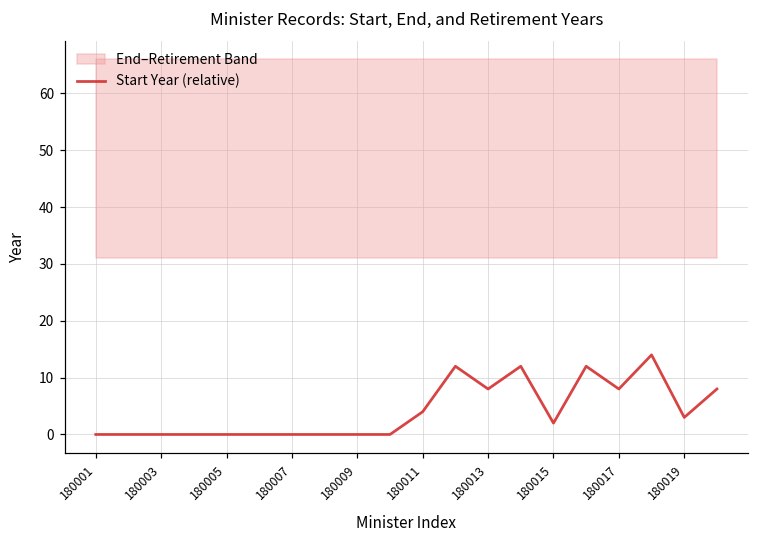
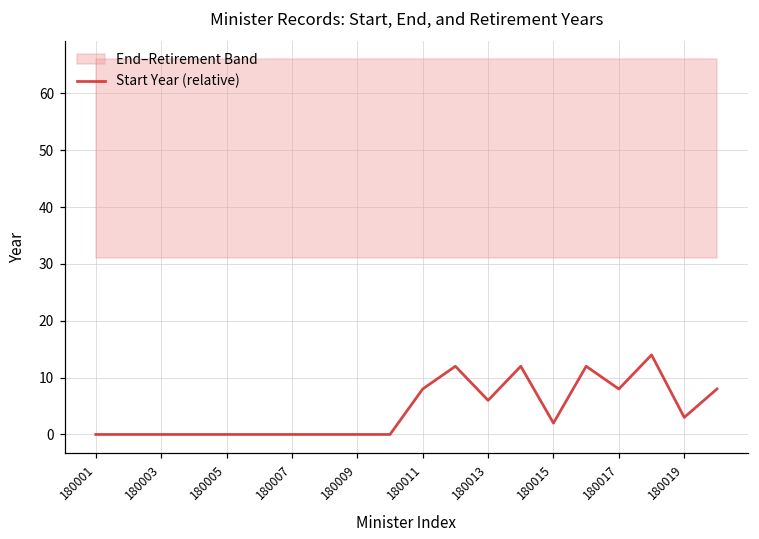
  {
    "Start Year (relative)": {
      "180001": 0,
      "180003": 0,
      "180005": 0,
      "180007": 0,
      "180009": 0,
-     "180011": 4,
-     "180013": 8,
+     "180011": 8,
+     "180013": 6,
      "180015": 2,
      "180017": 8,
      "180019": 3
    },
    "End–Retirement Band": {
      "180001": 66,
      "180003": 66,
      "180005": 66,
      "180007": 66,
      "180009": 66,
      "180011": 66,
      "180013": 66,
      "180015": 66,
      "180017": 66,
      "180019": 66
    }
  }
